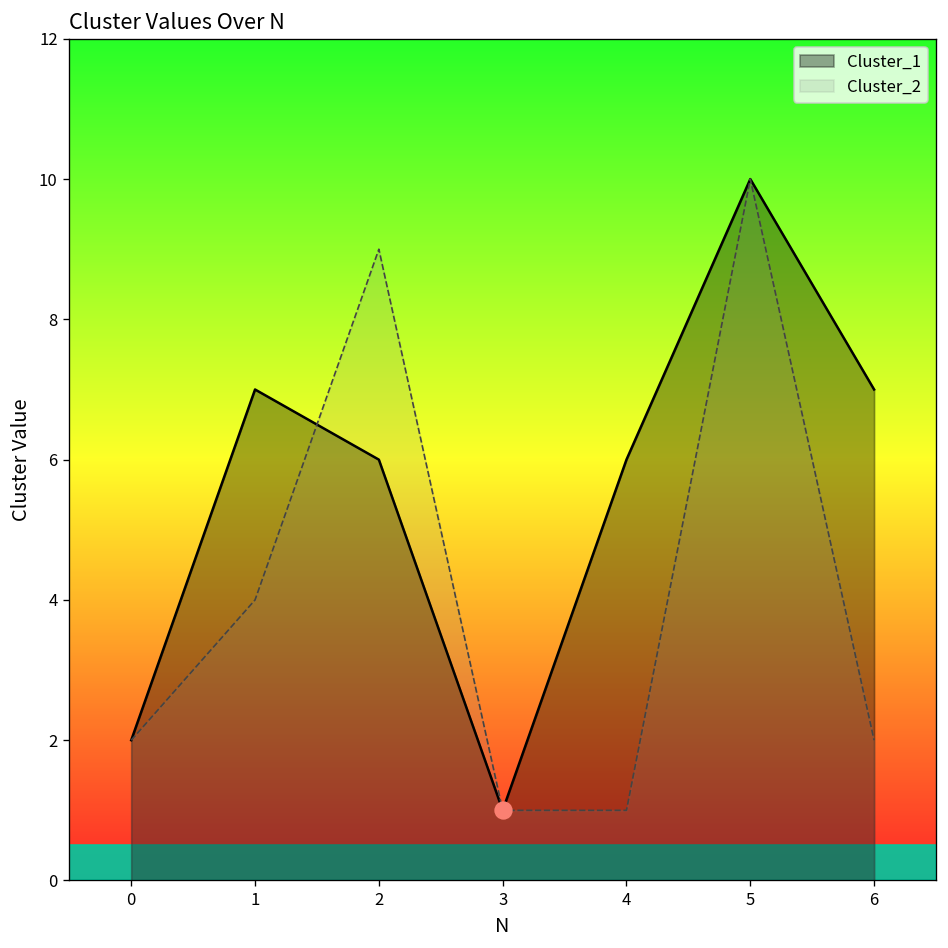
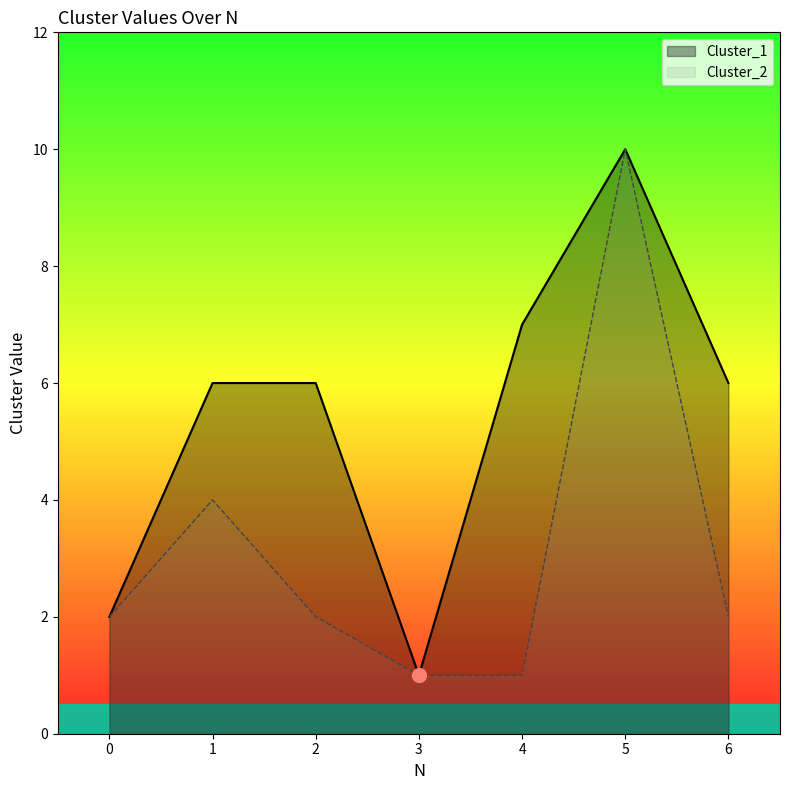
  {
    "Cluster_1": {
-     "1": 7,
+     "1": 6,
      "2": 6,
-     "4": 6,
-     "6": 7
+     "4": 7,
+     "6": 6
    },
    "Cluster_2": {
      "1": 4,
-     "2": 9,
+     "2": 2,
      "4": 1,
      "6": 2
    }
  }
